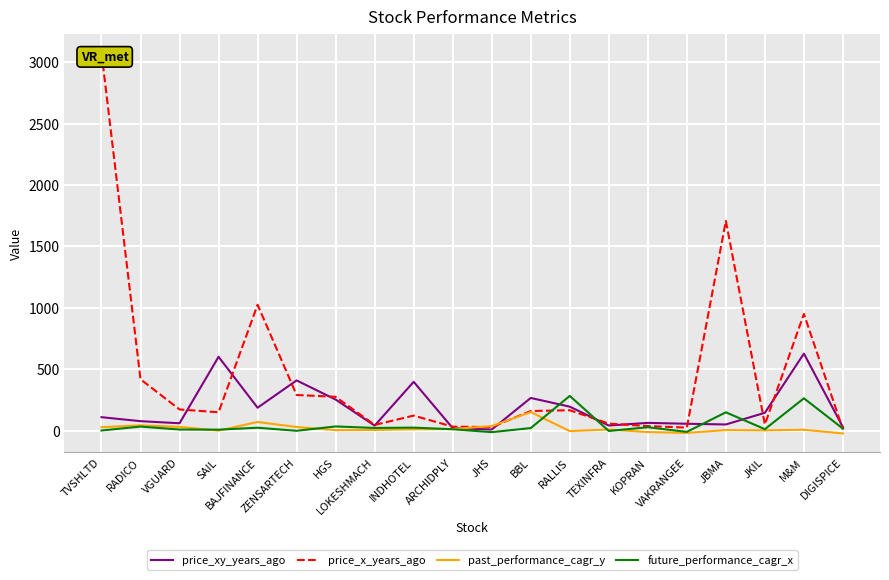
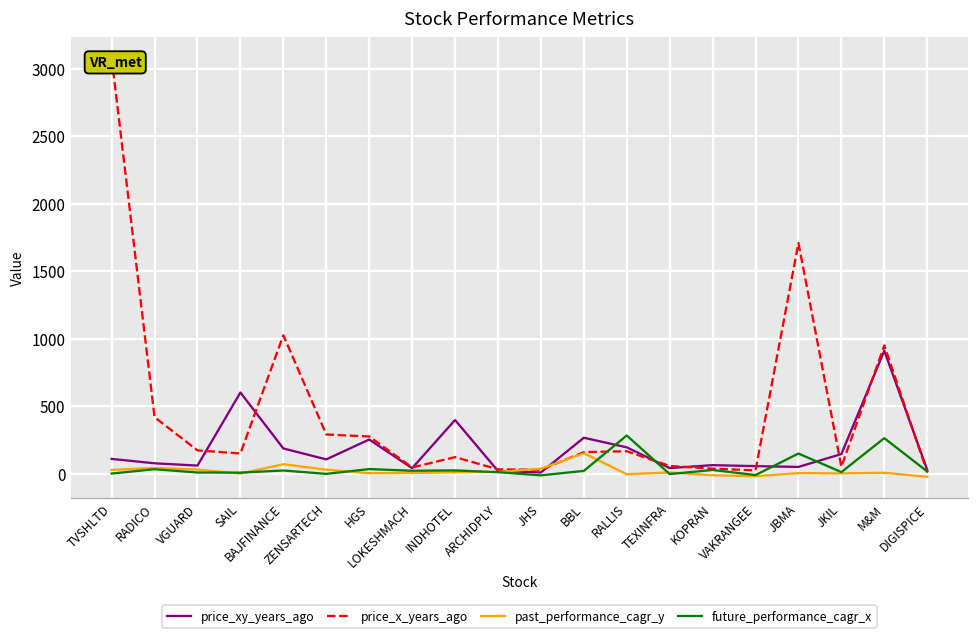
  {
    "price_xy_years_ago": {
      "TVSHLTD": 110,
      "RADICO": 80,
      "VGUARD": 60,
      "SAIL": 600,
      "BAJFINANCE": 190,
-     "ZENSARTECH": 410,
+     "ZENSARTECH": 110,
      "HGS": 250,
      "INDHOTEL": 400,
      "BBL": 270,
      "RALLIS": 190,
      "KOPRAN": 60,
      "VAKRANGEE": 60,
      "JBMA": 50,
      "JKIL": 150,
-     "M&M": 630
+     "M&M": 910
    },
    "price_x_years_ago": {
      "RADICO": 420,
      "VGUARD": 170,
      "SAIL": 150,
      "BAJFINANCE": 1020,
      "ZENSARTECH": 290,
      "HGS": 280,
      "INDHOTEL": 120,
      "RALLIS": 170,
      "VAKRANGEE": 20,
      "JBMA": 1710,
      "JKIL": 50,
      "M&M": 950
    },
    "past_performance_cagr_y": {
      "TVSHLTD": 30,
      "VGUARD": 30,
      "BAJFINANCE": 70,
      "ZENSARTECH": 30,
      "HGS": 0,
      "RALLIS": 0,
      "KOPRAN": -10,
      "JBMA": 0,
      "M&M": 10,
      "DIGISPICE": -20
    },
    "future_performance_cagr_x": {
      "TVSHLTD": 0,
      "VGUARD": 10,
      "BAJFINANCE": 20,
      "ZENSARTECH": 0,
      "HGS": 30,
      "JHS": -10,
      "BBL": 20,
      "RALLIS": 280,
      "JBMA": 150,
      "M&M": 260
    }
  }
